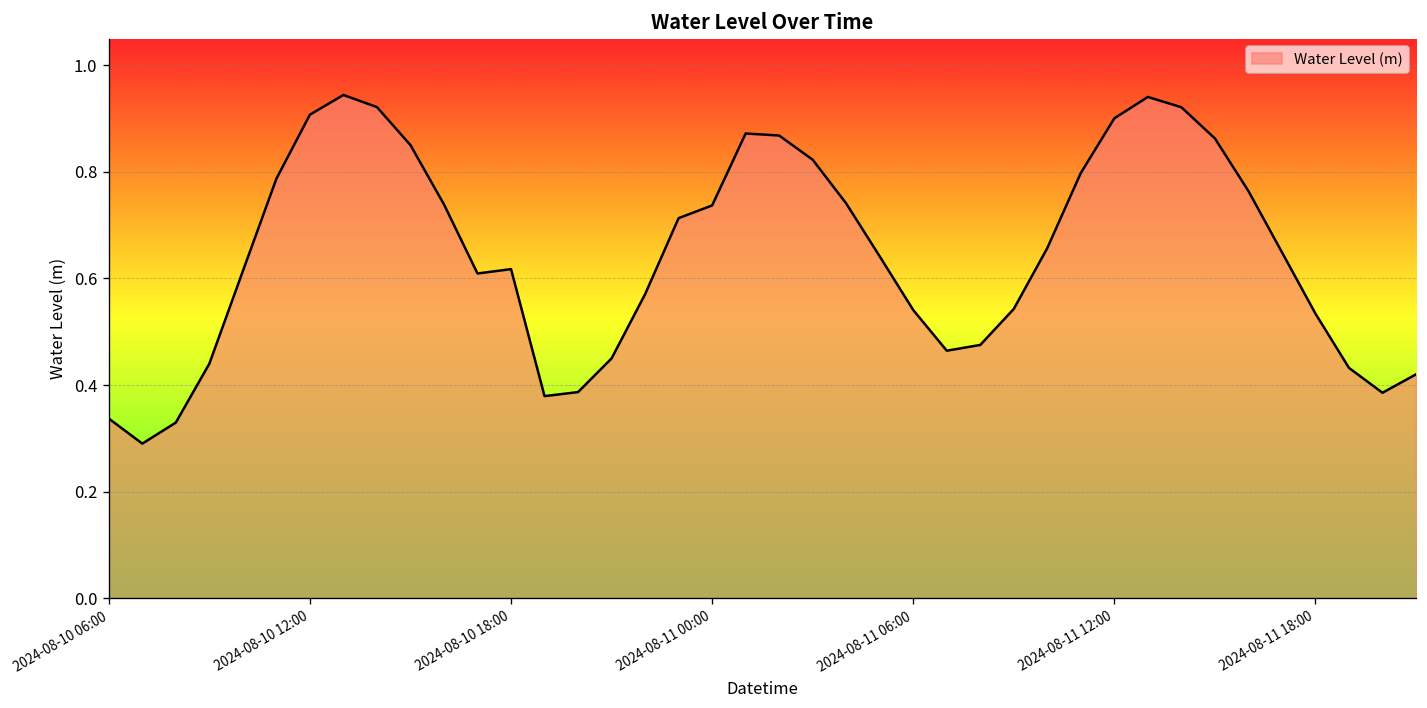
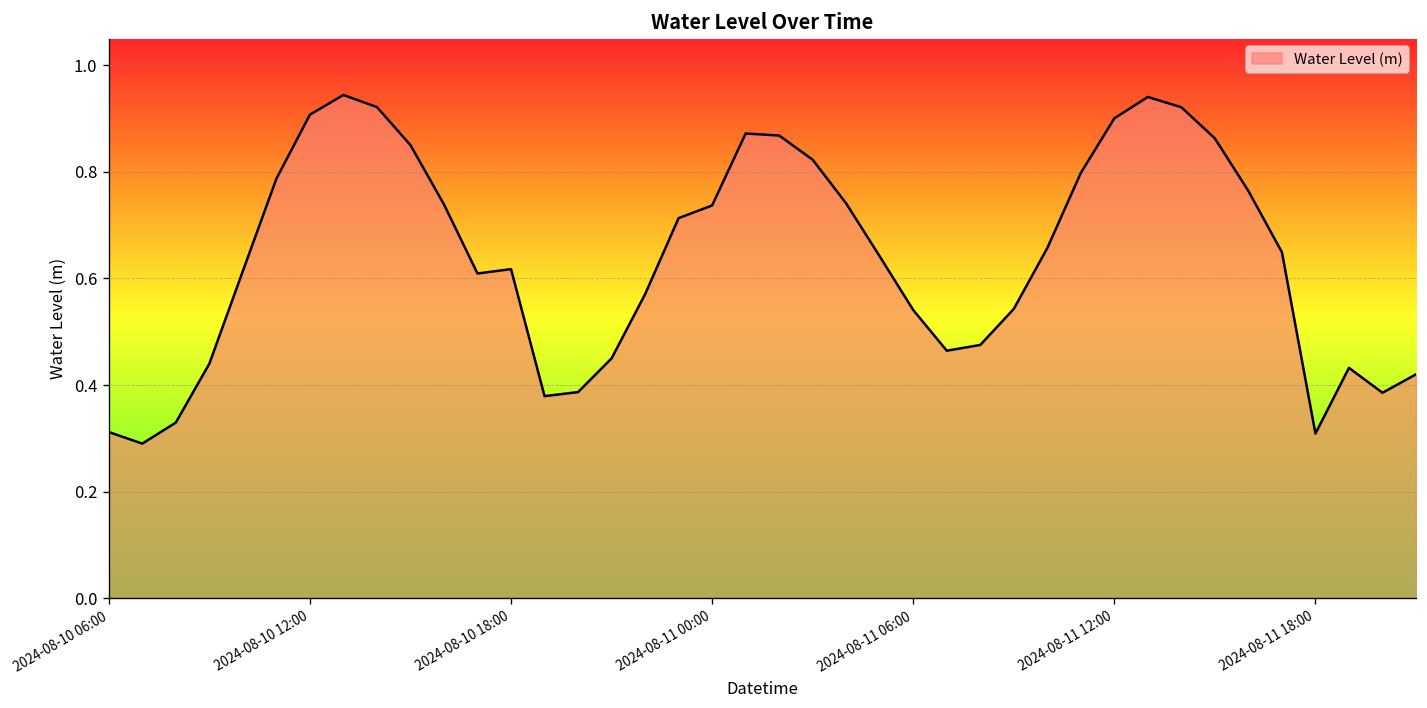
  {
-   "2024-08-10 06:00": 0.34,
+   "2024-08-10 06:00": 0.31,
    "2024-08-10 12:00": 0.91,
    "2024-08-10 18:00": 0.62,
    "2024-08-11 00:00": 0.74,
    "2024-08-11 06:00": 0.54,
    "2024-08-11 12:00": 0.90,
-   "2024-08-11 18:00": 0.53
+   "2024-08-11 18:00": 0.31
  }
